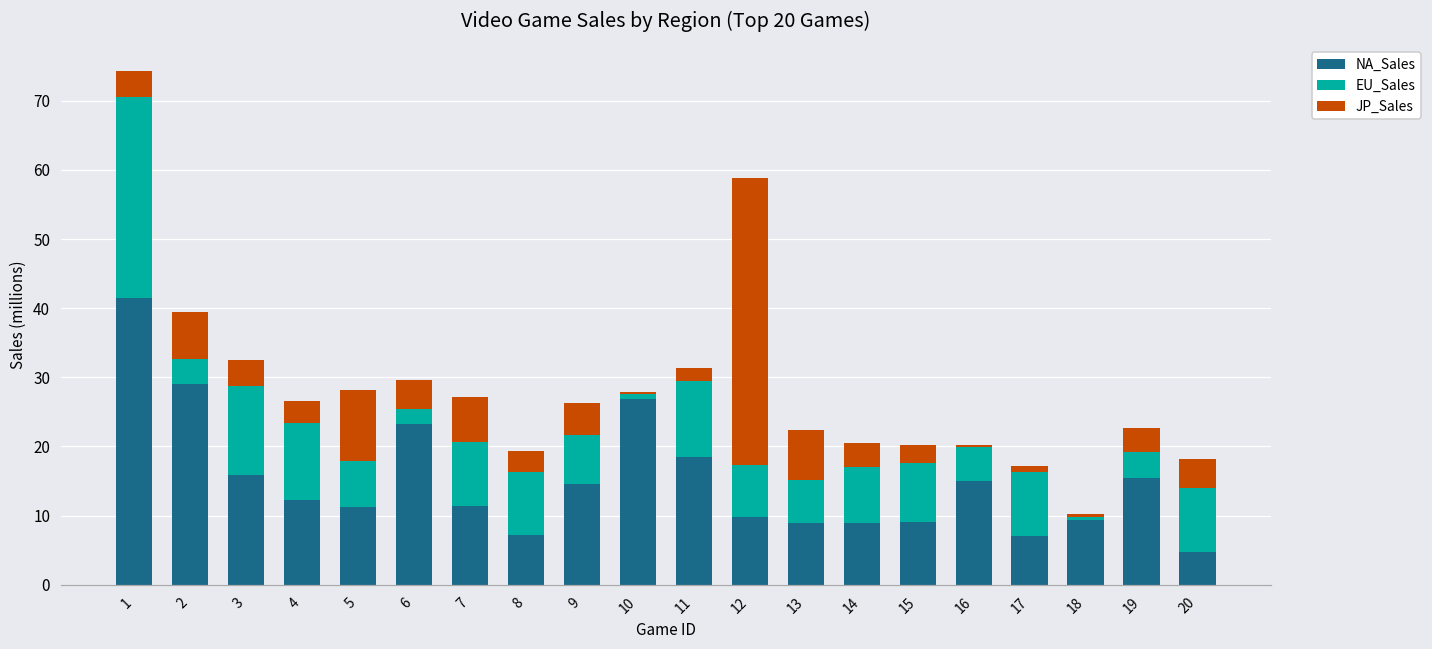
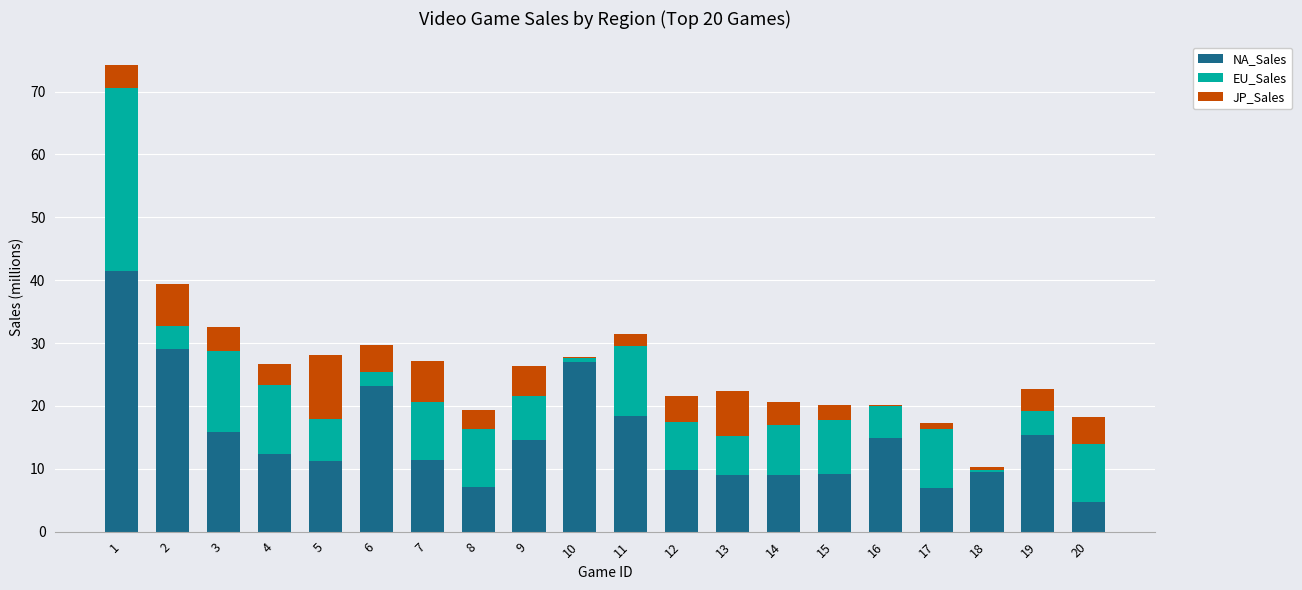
  {
    "NA_Sales": {
      "1": 41,
      "2": 29,
      "3": 16,
      "4": 12,
      "5": 11,
      "6": 23,
      "7": 11,
      "8": 7,
      "9": 15,
      "10": 27,
      "11": 18,
      "12": 10,
      "13": 9,
      "14": 9,
      "15": 9,
      "16": 15,
      "17": 7,
      "18": 9,
      "19": 15,
      "20": 5
    },
    "EU_Sales": {
      "1": 29,
      "2": 4,
      "3": 13,
      "4": 11,
      "5": 7,
      "6": 2,
      "7": 9,
      "8": 9,
      "9": 7,
      "10": 1,
      "11": 11,
      "12": 8,
      "13": 6,
      "14": 8,
      "15": 9,
      "16": 5,
      "17": 9,
      "18": 0,
      "19": 4,
      "20": 9
    },
    "JP_Sales": {
      "1": 4,
      "2": 7,
      "3": 4,
      "4": 3,
      "5": 10,
      "6": 4,
      "7": 7,
      "8": 3,
      "9": 5,
      "11": 2,
-     "12": 42,
+     "12": 4,
      "13": 7,
      "14": 4,
      "15": 3,
      "17": 1,
      "18": 0,
      "19": 4,
      "20": 4
    }
  }
